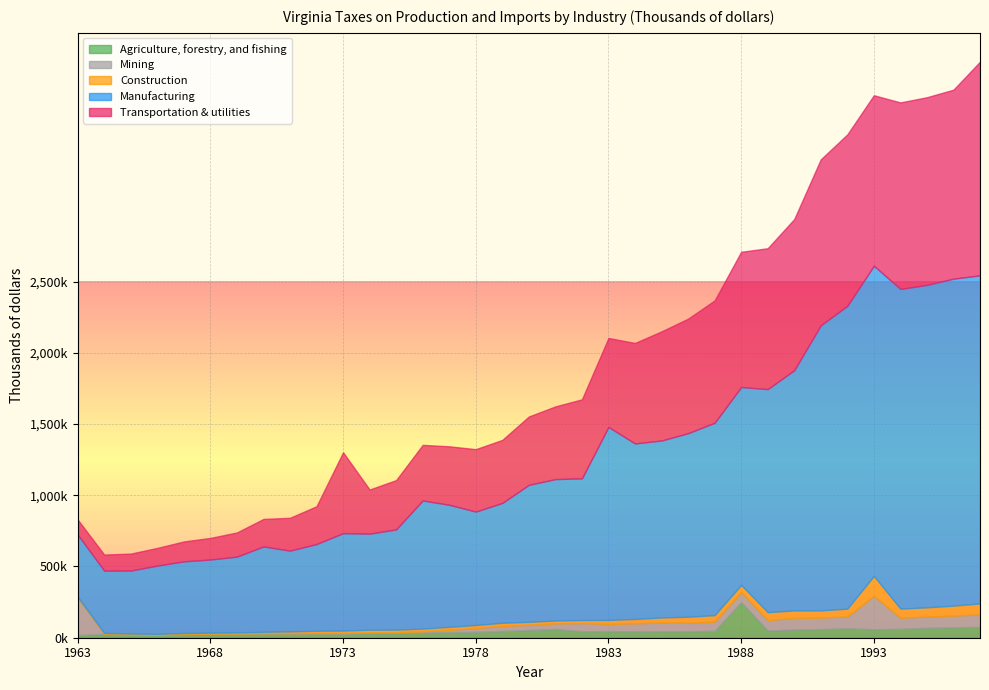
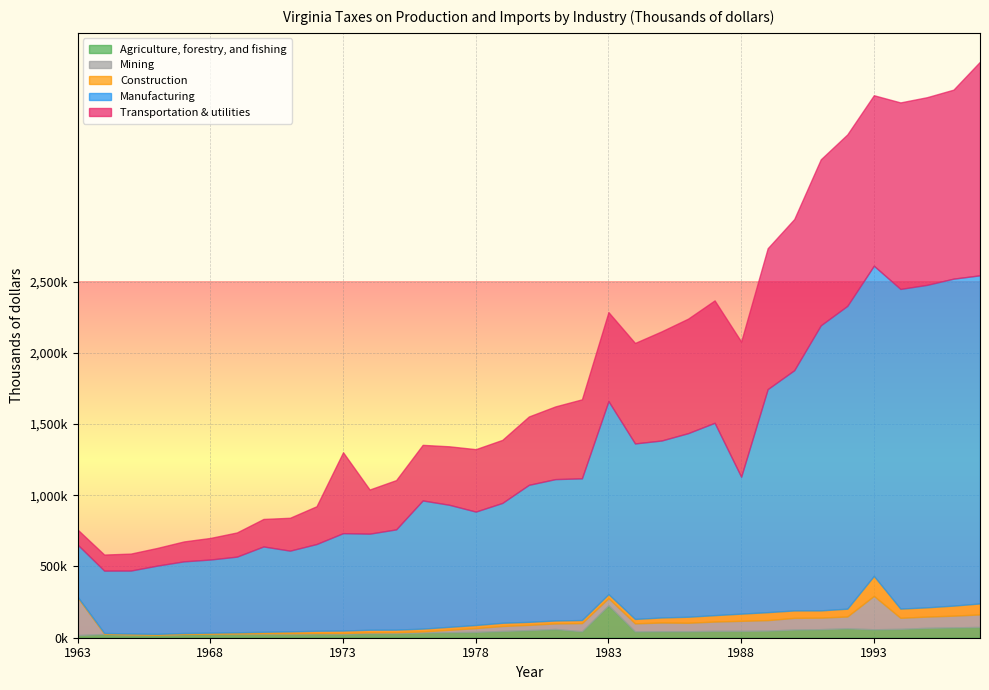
  {
    "Agriculture, forestry, and fishing": {
      "1963": "20,000",
      "1978": "40,000",
-     "1983": "50,000",
-     "1988": "250,000",
+     "1983": "230,000",
+     "1988": "50,000",
      "1993": "60,000"
    },
    "Mining": {
      "1978": "30,000",
      "1983": "50,000",
      "1988": "70,000",
      "1993": "230,000"
    },
    "Construction": {
      "1978": "20,000",
      "1983": "30,000",
      "1988": "50,000",
      "1993": "140,000"
    },
    "Manufacturing": {
-     "1963": "440,000",
+     "1963": "370,000",
      "1968": "510,000",
      "1973": "680,000",
      "1978": "800,000",
      "1983": "1,350,000",
-     "1988": "1,390,000",
+     "1988": "960,000",
      "1993": "2,180,000"
    },
    "Transportation & utilities": {
      "1963": "110,000",
      "1968": "150,000",
      "1973": "570,000",
      "1978": "440,000",
      "1983": "620,000",
      "1988": "950,000",
      "1993": "1,200,000"
    }
  }
